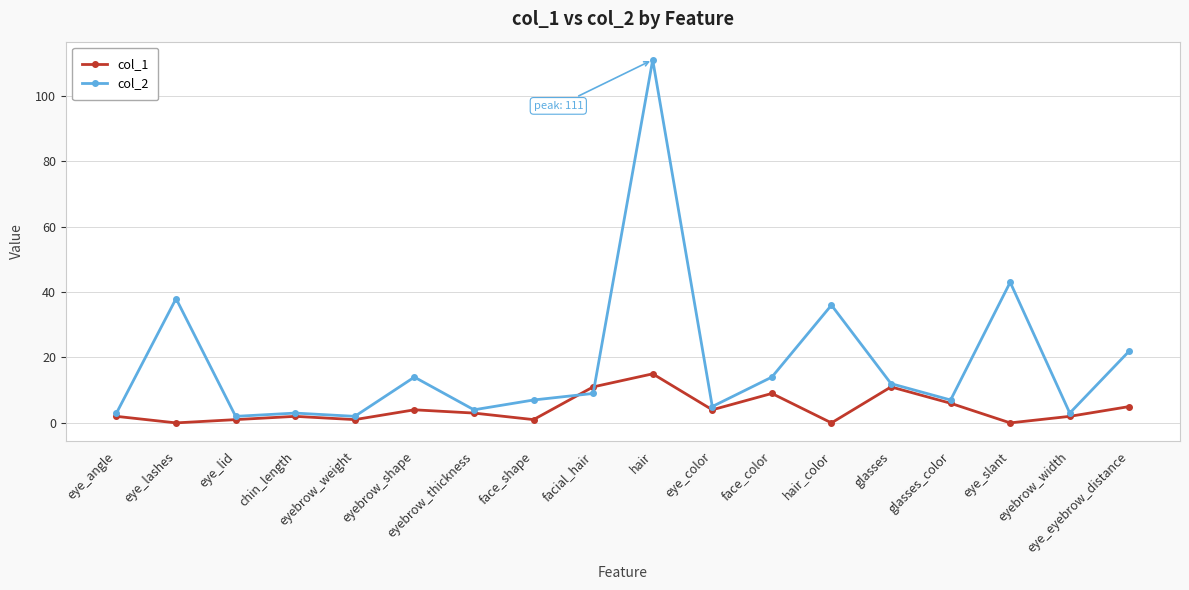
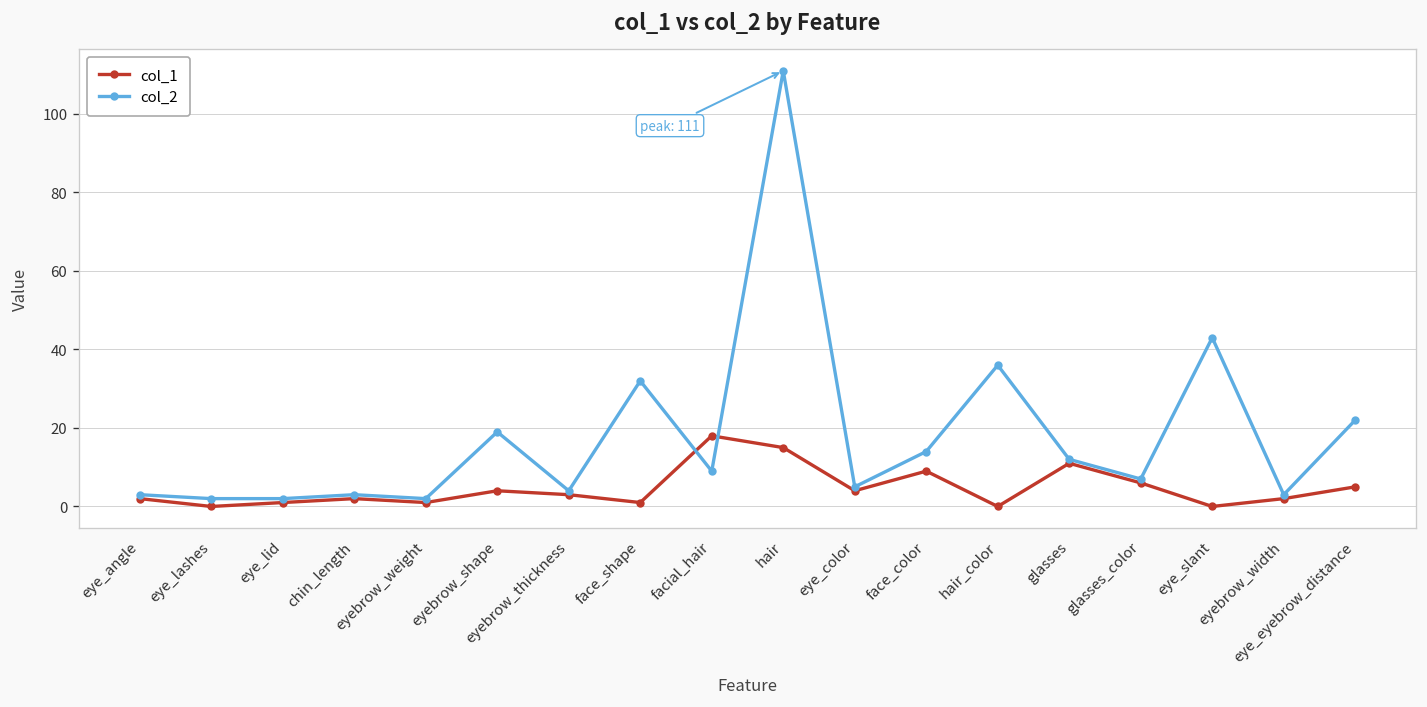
  {
    "col_1": {
      "eye_angle": 2,
      "eye_lashes": 0,
      "eye_lid": 1,
      "chin_length": 2,
      "eyebrow_weight": 1,
      "eyebrow_shape": 4,
      "eyebrow_thickness": 3,
      "face_shape": 1,
-     "facial_hair": 11,
+     "facial_hair": 18,
      "hair": 15,
      "eye_color": 4,
      "face_color": 9,
      "hair_color": 0,
      "glasses": 11,
      "glasses_color": 6,
      "eye_slant": 0,
      "eyebrow_width": 2,
      "eye_eyebrow_distance": 5
    },
    "col_2": {
      "eye_angle": 3,
-     "eye_lashes": 38,
+     "eye_lashes": 2,
      "eye_lid": 2,
      "chin_length": 3,
      "eyebrow_weight": 2,
-     "eyebrow_shape": 14,
+     "eyebrow_shape": 19,
      "eyebrow_thickness": 4,
-     "face_shape": 7,
+     "face_shape": 32,
      "facial_hair": 9,
      "eye_color": 5,
      "face_color": 14,
      "hair_color": 36,
      "glasses": 12,
      "glasses_color": 7,
      "eye_slant": 43,
      "eyebrow_width": 3,
      "eye_eyebrow_distance": 22
    }
  }
